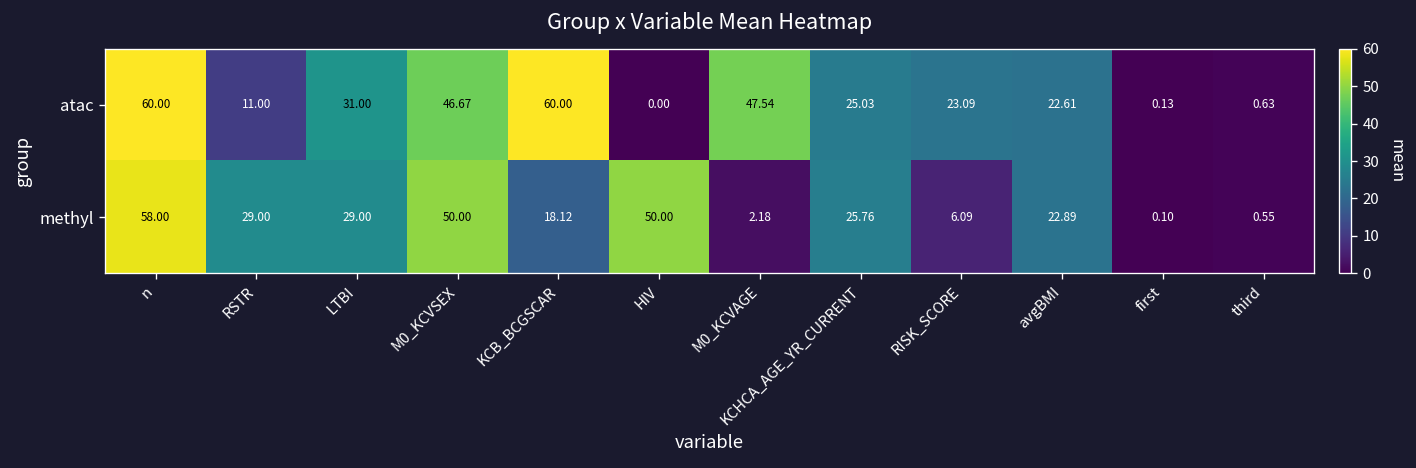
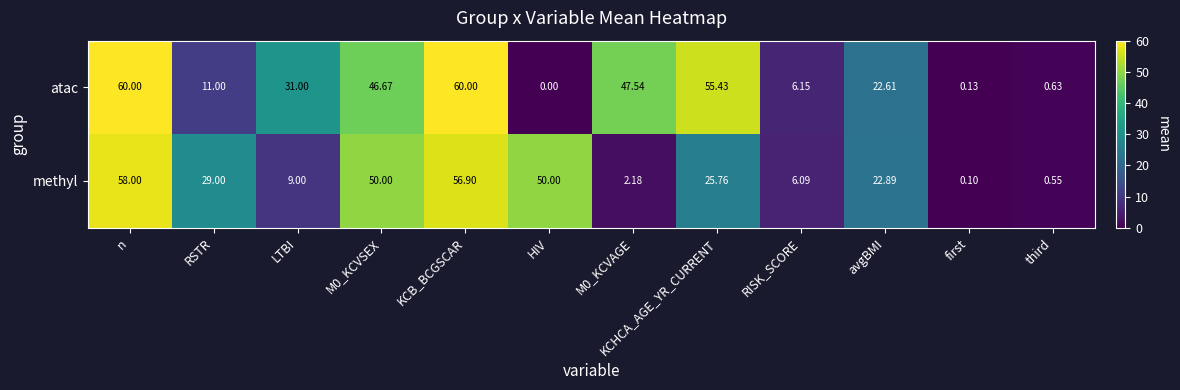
  {
    "atac": {
      "n": 60.00,
      "RSTR": 11.00,
      "LTBI": 31.00,
      "M0_KCVSEX": 46.67,
      "KCB_BCGSCAR": 60.00,
      "HIV": 0.00,
      "M0_KCVAGE": 47.54,
-     "KCHCA_AGE_YR_CURRENT": 25.03,
-     "RISK_SCORE": 23.09,
+     "KCHCA_AGE_YR_CURRENT": 55.43,
+     "RISK_SCORE": 6.15,
      "avgBMI": 22.61,
      "first": 0.13,
      "third": 0.63
    },
    "methyl": {
      "n": 58.00,
      "RSTR": 29.00,
-     "LTBI": 29.00,
+     "LTBI": 9.00,
      "M0_KCVSEX": 50.00,
-     "KCB_BCGSCAR": 18.12,
+     "KCB_BCGSCAR": 56.90,
      "HIV": 50.00,
      "M0_KCVAGE": 2.18,
      "KCHCA_AGE_YR_CURRENT": 25.76,
      "RISK_SCORE": 6.09,
      "avgBMI": 22.89,
      "first": 0.10,
      "third": 0.55
    }
  }
